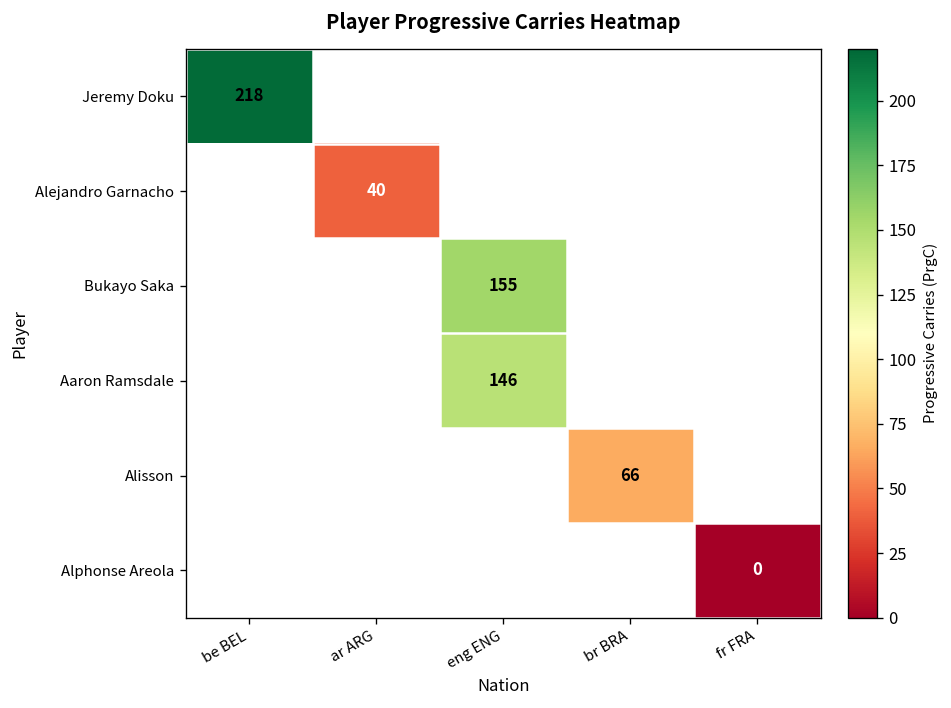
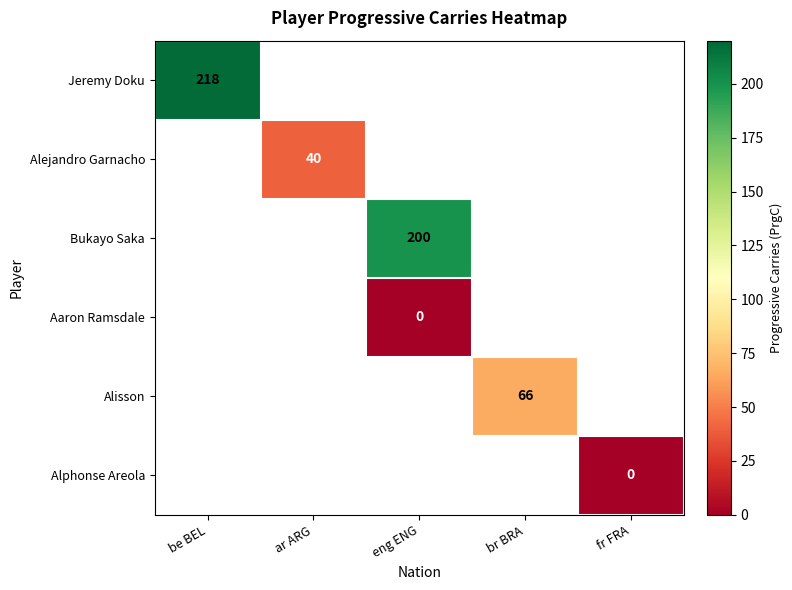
  {
    "Jeremy Doku": {
      "be BEL": 218
    },
    "Alejandro Garnacho": {
      "ar ARG": 40
    },
    "Bukayo Saka": {
-     "eng ENG": 155
+     "eng ENG": 200
    },
    "Aaron Ramsdale": {
-     "eng ENG": 146
+     "eng ENG": 0
    },
    "Alisson": {
      "br BRA": 66
    },
    "Alphonse Areola": {
      "fr FRA": 0
    }
  }
